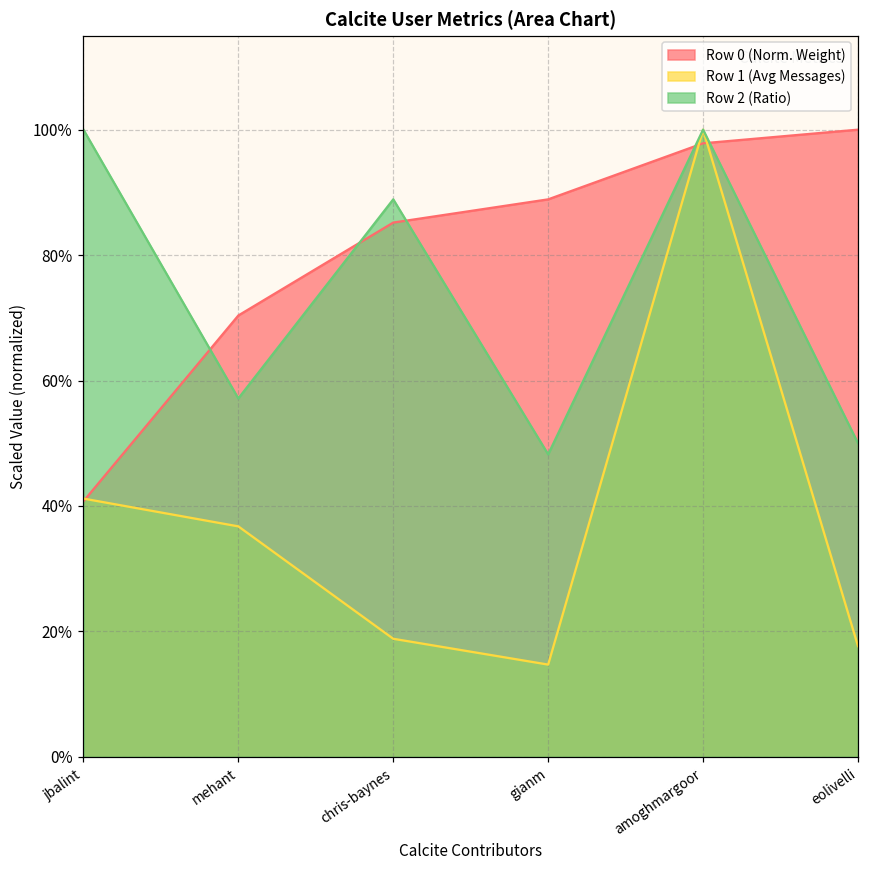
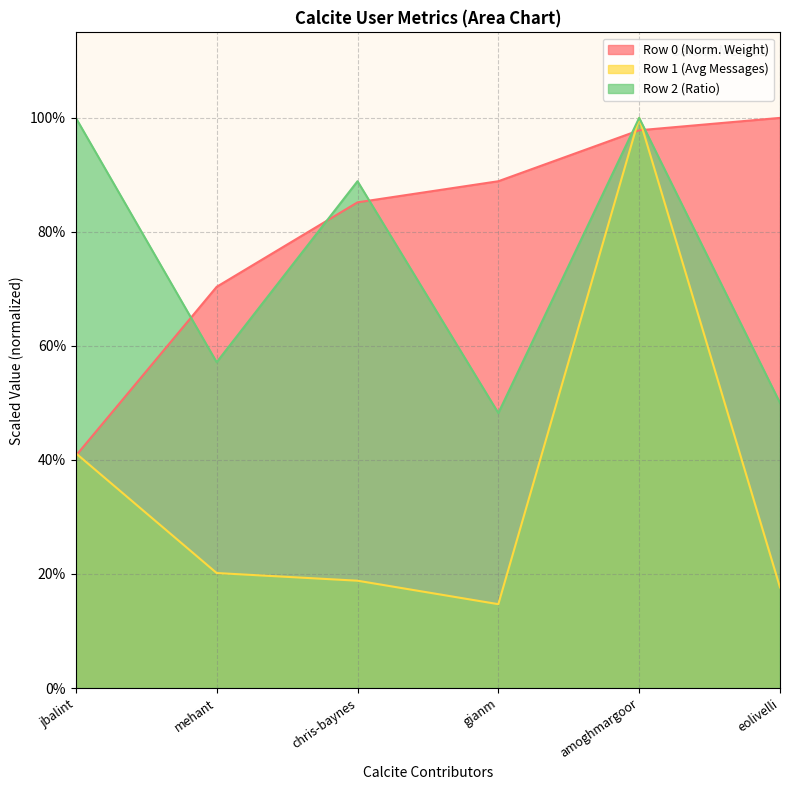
  {
    "Row 0 (Norm. Weight)": {
      "mehant": "70%",
      "chris-baynes": "85%",
      "gianm": "89%",
      "amoghmargoor": "98%",
      "eolivelli": "100%"
    },
    "Row 1 (Avg Messages)": {
-     "mehant": "37%",
+     "mehant": "20%",
      "chris-baynes": "19%",
      "gianm": "15%",
      "eolivelli": "18%"
    },
    "Row 2 (Ratio)": {
      "jbalint": "100%",
      "mehant": "57%",
      "chris-baynes": "89%",
      "gianm": "48%",
      "eolivelli": "50%"
    }
  }
